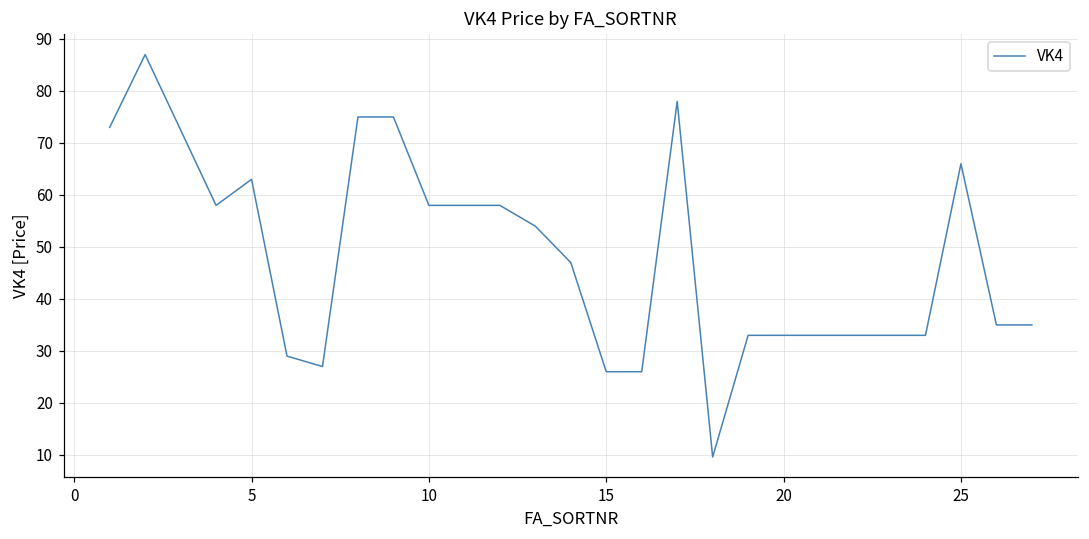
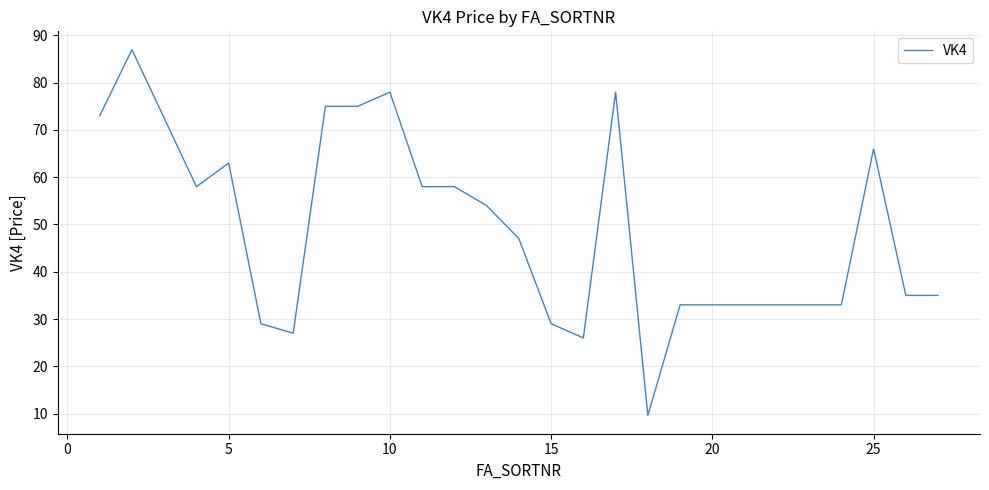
  {
    "5": 63,
-   "10": 58,
-   "15": 26,
+   "10": 78,
+   "15": 29,
    "20": 33,
    "25": 66
  }
